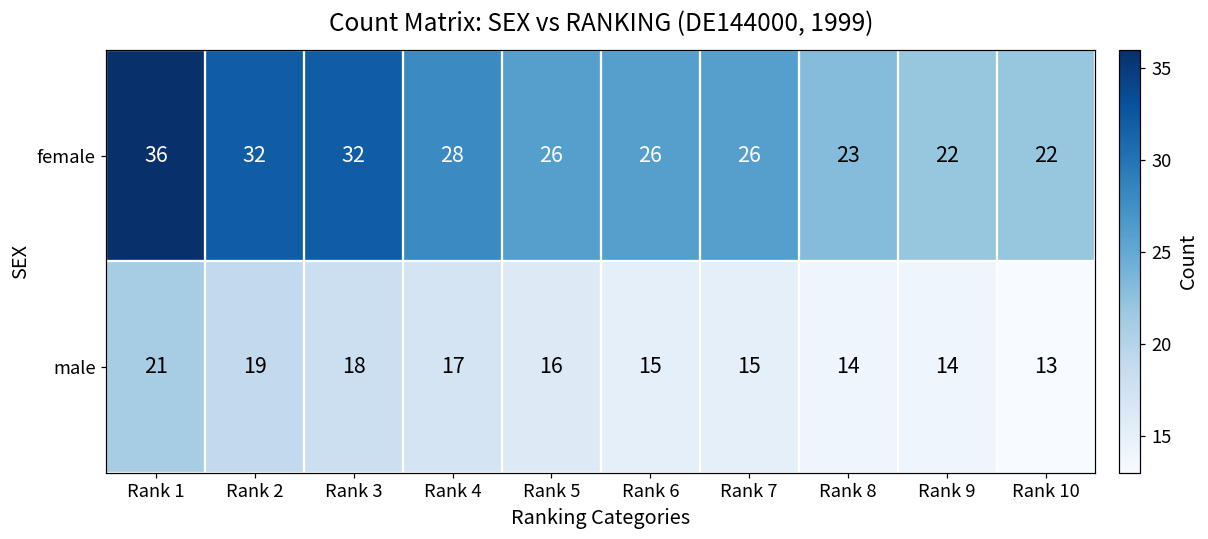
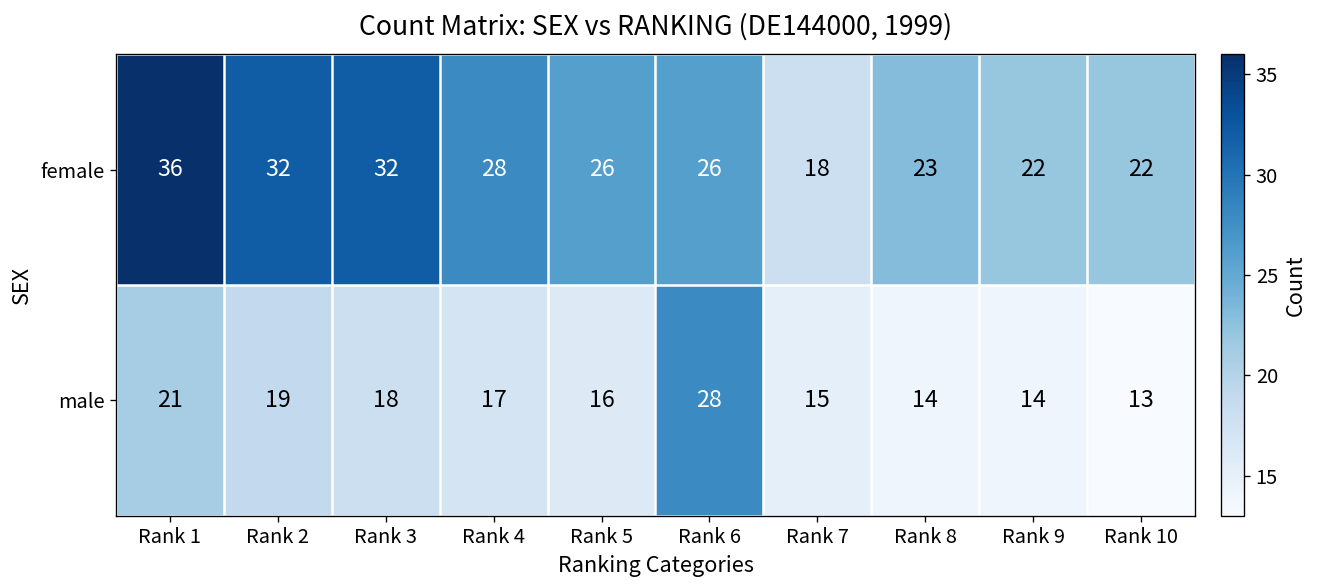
  {
    "female": {
      "Rank 1": 36,
      "Rank 2": 32,
      "Rank 3": 32,
      "Rank 4": 28,
      "Rank 5": 26,
      "Rank 6": 26,
-     "Rank 7": 26,
+     "Rank 7": 18,
      "Rank 8": 23,
      "Rank 9": 22,
      "Rank 10": 22
    },
    "male": {
      "Rank 1": 21,
      "Rank 2": 19,
      "Rank 3": 18,
      "Rank 4": 17,
      "Rank 5": 16,
-     "Rank 6": 15,
+     "Rank 6": 28,
      "Rank 7": 15,
      "Rank 8": 14,
      "Rank 9": 14,
      "Rank 10": 13
    }
  }
